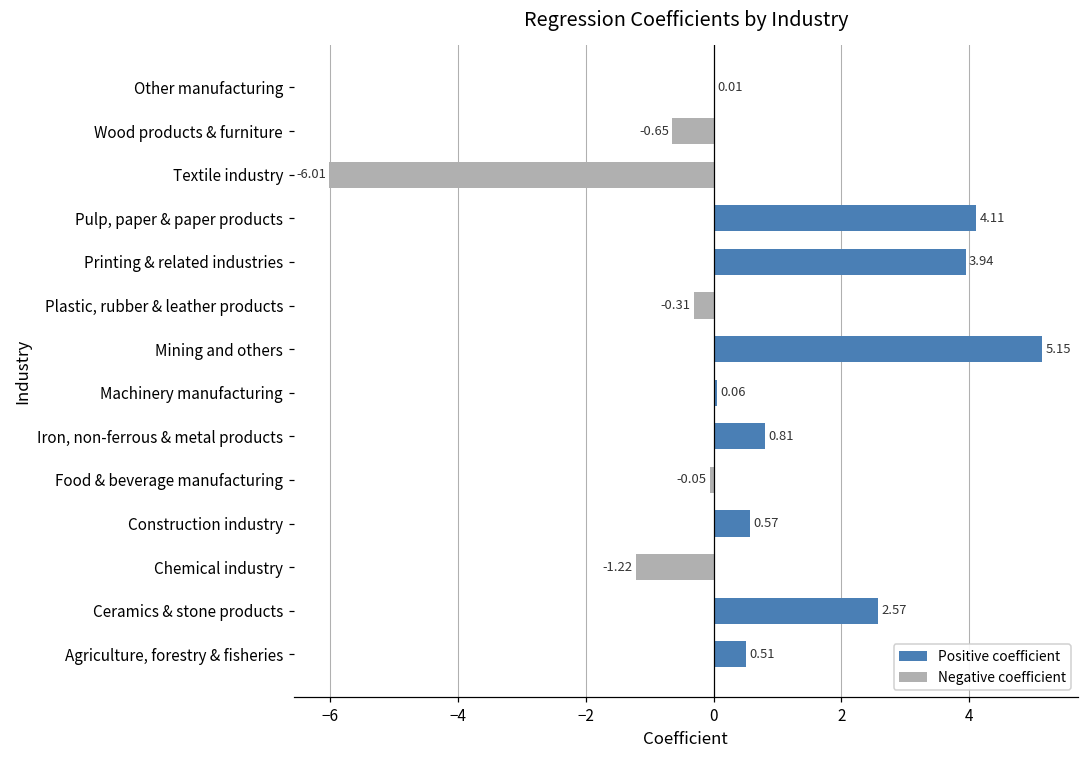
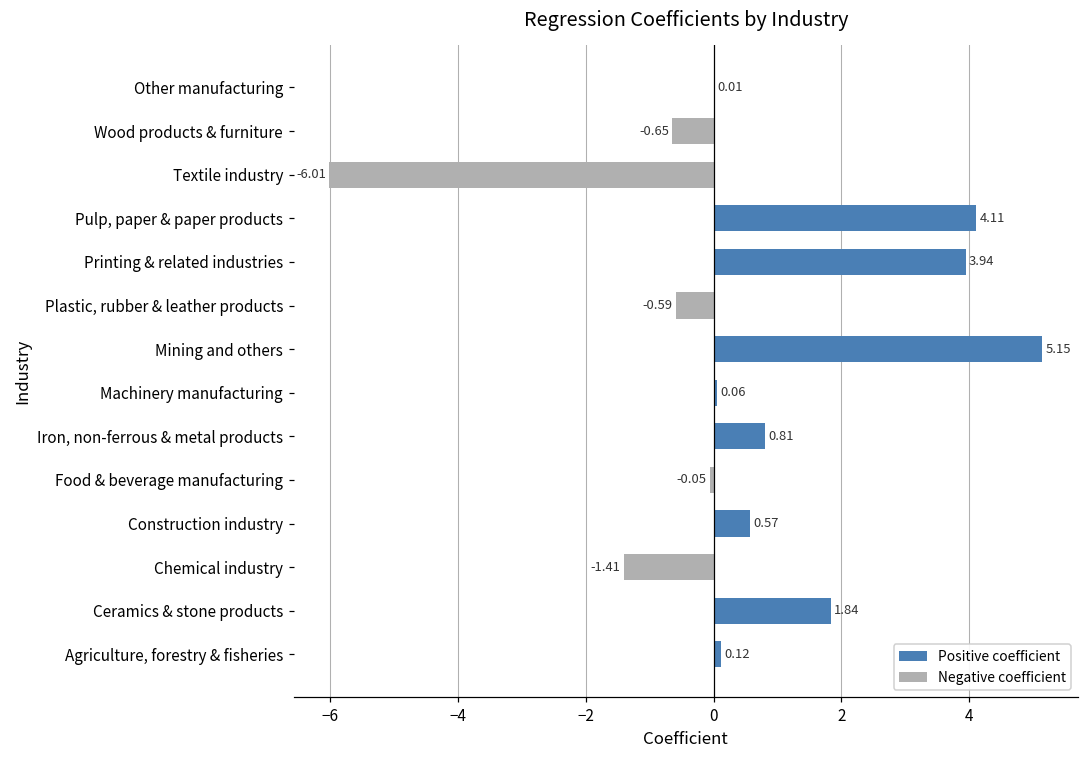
  {
    "Positive coefficient": {
      "Other manufacturing": 0.01,
      "Pulp, paper & paper products": 4.11,
      "Printing & related industries": 3.94,
      "Mining and others": 5.15,
      "Machinery manufacturing": 0.06,
      "Iron, non-ferrous & metal products": 0.81,
      "Construction industry": 0.57,
-     "Ceramics & stone products": 2.57,
-     "Agriculture, forestry & fisheries": 0.51
+     "Ceramics & stone products": 1.84,
+     "Agriculture, forestry & fisheries": 0.12
    },
    "Negative coefficient": {
      "Wood products & furniture": -0.65,
      "Textile industry": -6.01,
-     "Plastic, rubber & leather products": -0.31,
+     "Plastic, rubber & leather products": -0.59,
      "Food & beverage manufacturing": -0.05,
-     "Chemical industry": -1.22
+     "Chemical industry": -1.41
    }
  }
